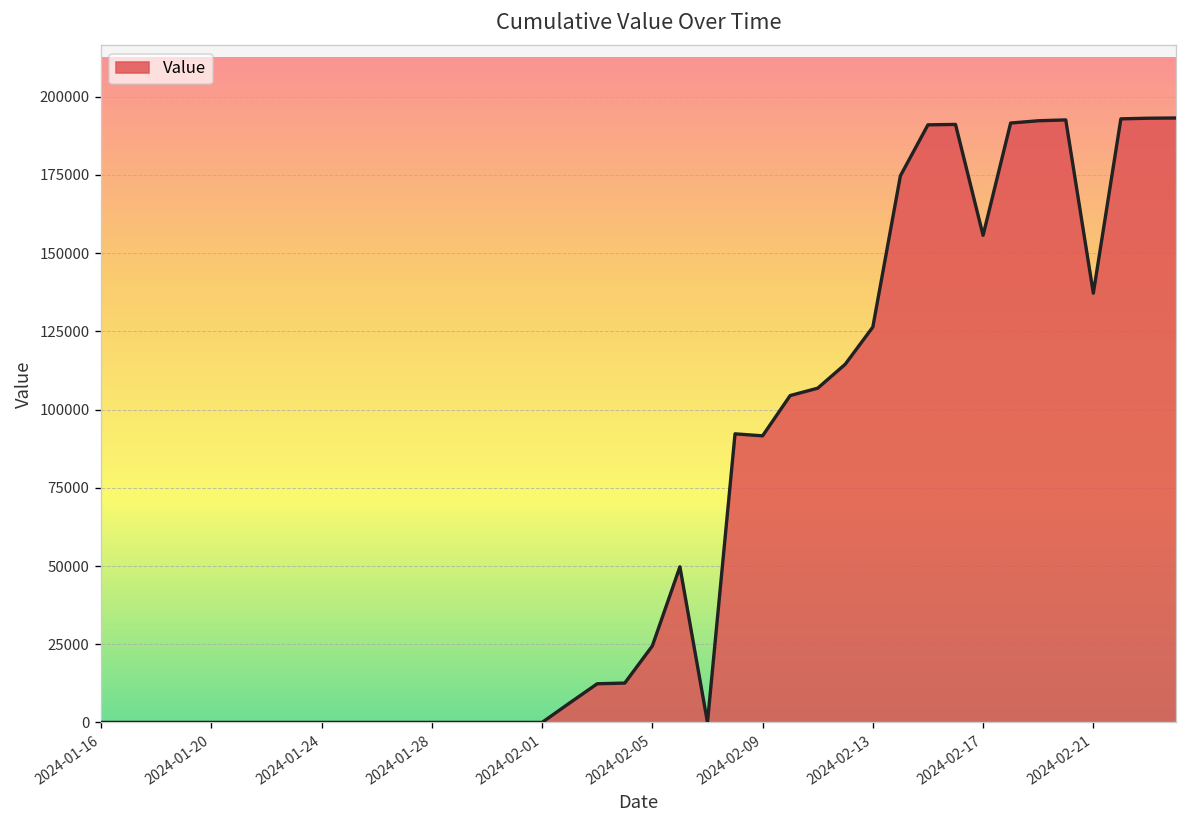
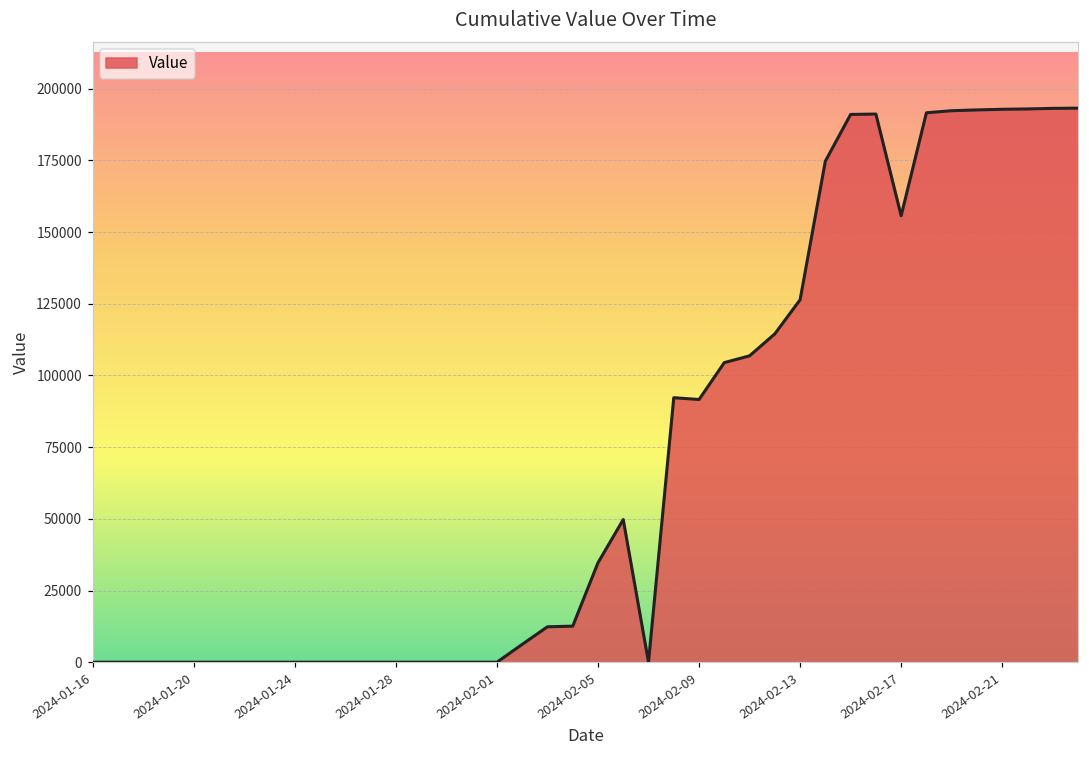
  {
    "2024-01-16": 0,
    "2024-01-20": 0,
    "2024-01-24": 0,
    "2024-01-28": 0,
    "2024-02-01": 0,
-   "2024-02-05": 24000,
+   "2024-02-05": 35000,
    "2024-02-09": 92000,
    "2024-02-13": 126000,
    "2024-02-17": 156000,
-   "2024-02-21": 137000
+   "2024-02-21": 193000
  }
